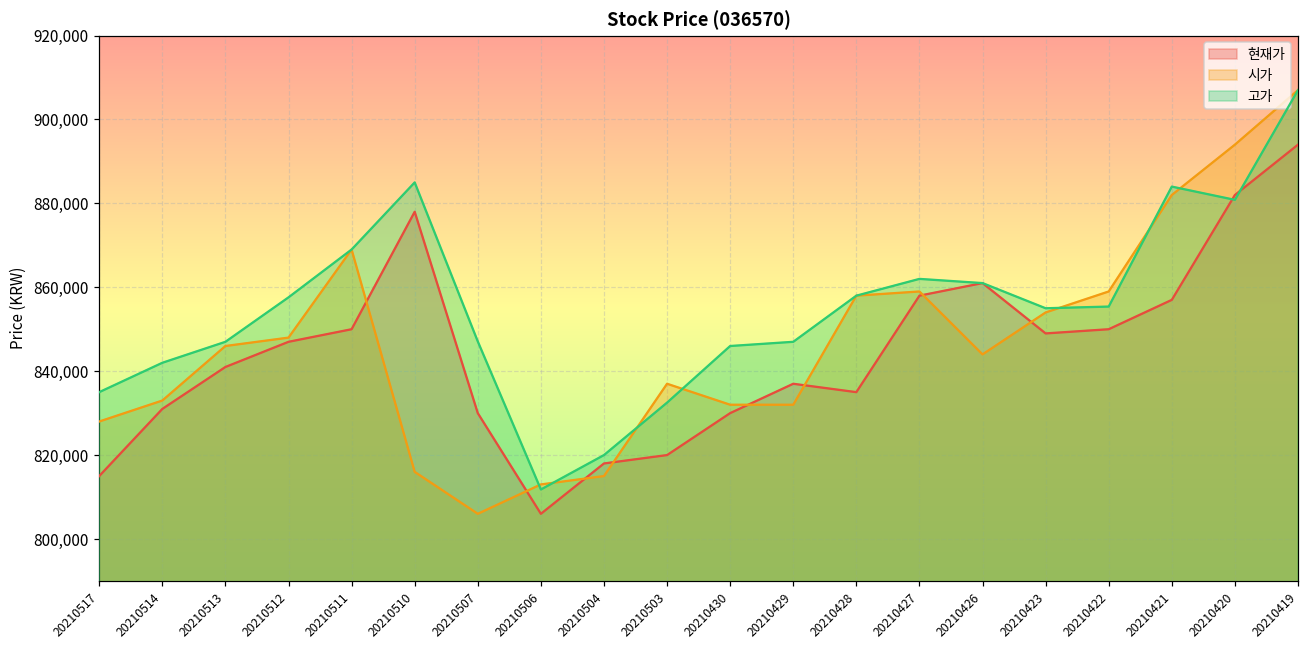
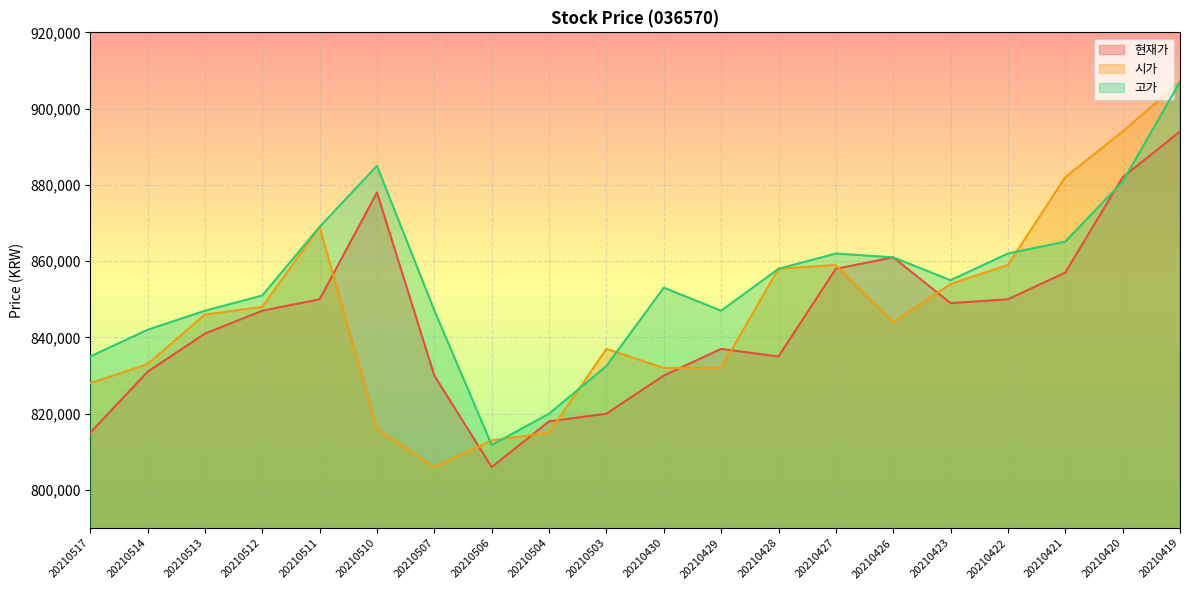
  {
    "고가": {
      "20210517": "835,000",
      "20210514": "842,000",
      "20210513": "847,000",
-     "20210512": "858,000",
+     "20210512": "851,000",
      "20210510": "885,000",
      "20210507": "847,000",
      "20210506": "812,000",
      "20210504": "820,000",
      "20210503": "833,000",
-     "20210430": "846,000",
+     "20210430": "853,000",
      "20210429": "847,000",
      "20210427": "862,000",
      "20210423": "855,000",
-     "20210422": "855,000",
-     "20210421": "884,000",
+     "20210422": "862,000",
+     "20210421": "865,000",
      "20210420": "881,000"
    }
  }
